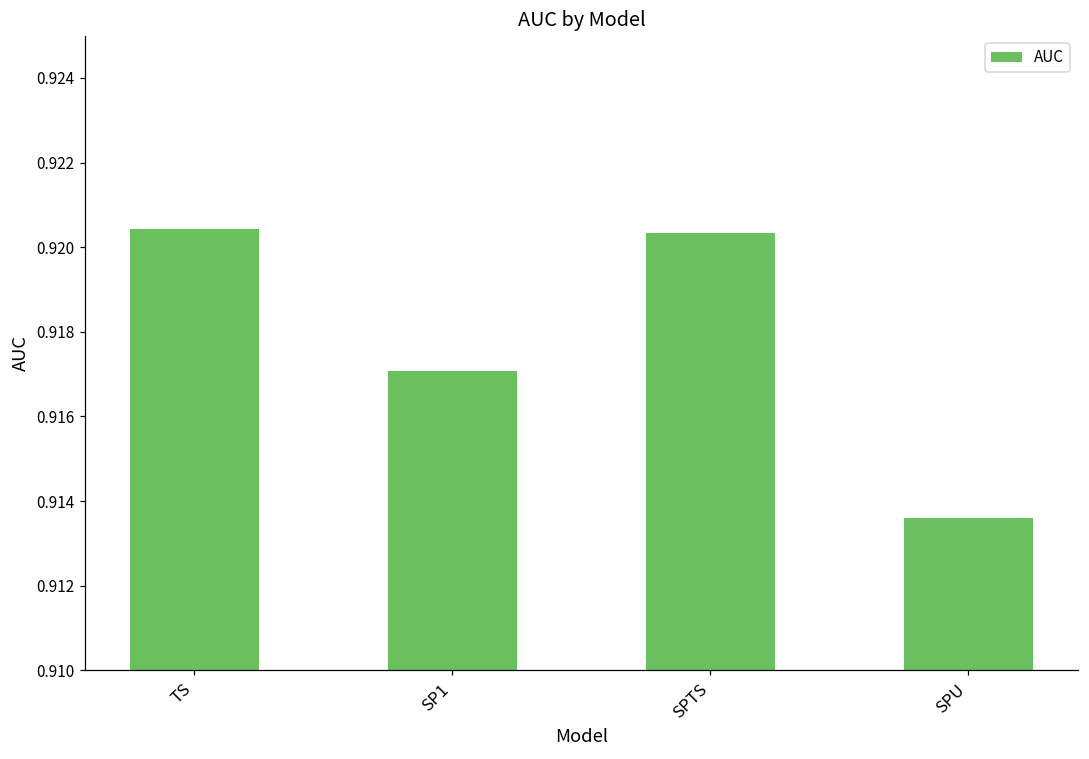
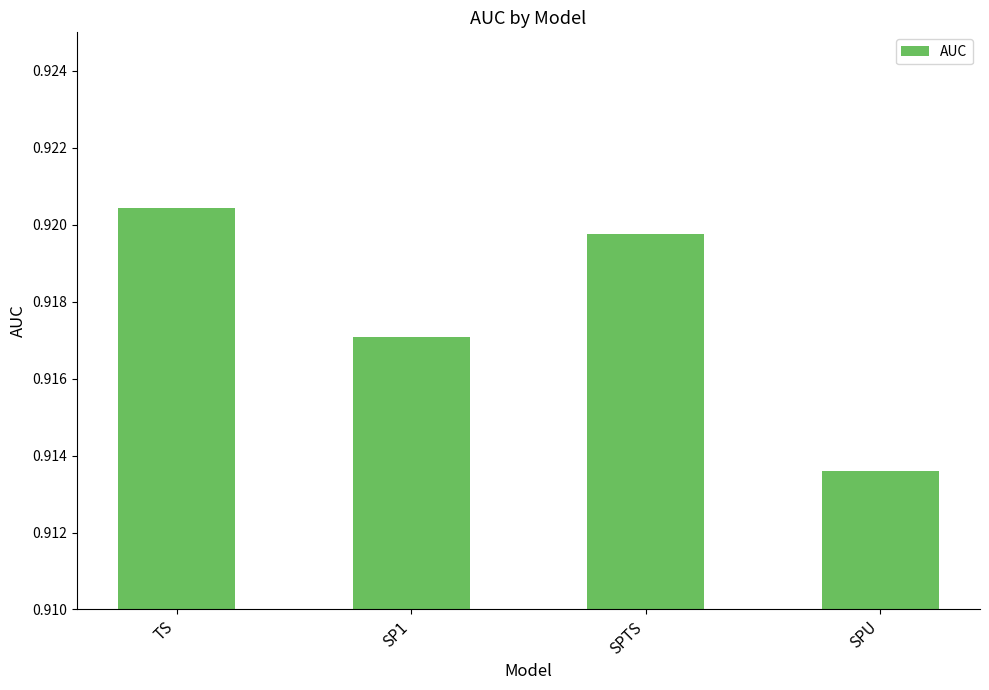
  {
    "TS": 0.9204,
    "SP1": 0.9171,
-   "SPTS": 0.9203,
+   "SPTS": 0.9198,
    "SPU": 0.9136
  }
